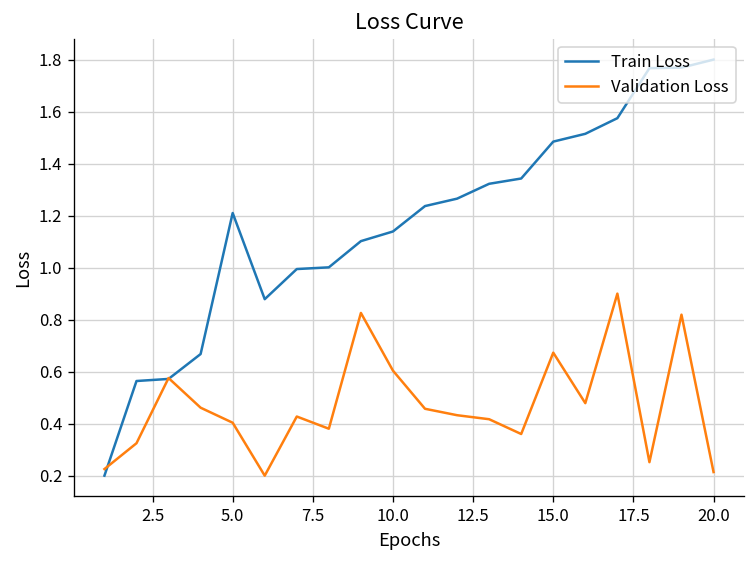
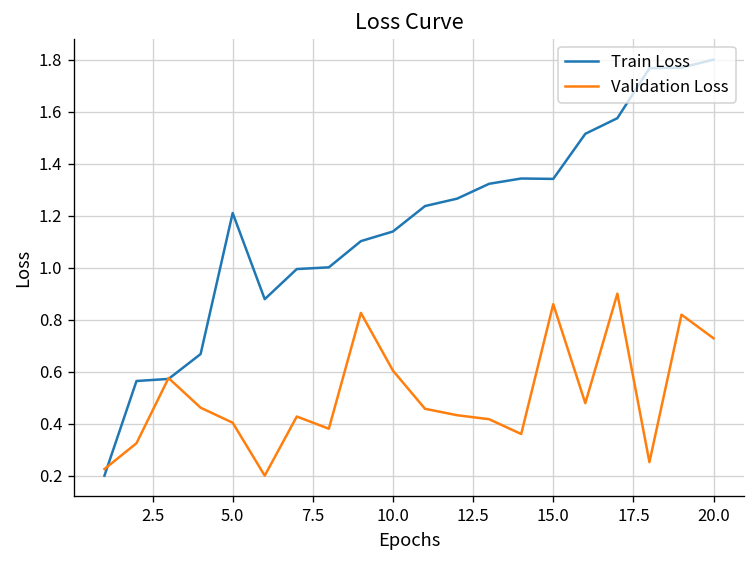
  {
    "Train Loss": {
      "5.0": 1.21,
      "10.0": 1.14,
-     "15.0": 1.48
+     "15.0": 1.34
    },
    "Validation Loss": {
      "5.0": 0.40,
      "10.0": 0.60,
-     "15.0": 0.67,
-     "20.0": 0.21
+     "15.0": 0.86,
+     "20.0": 0.73
    }
  }
